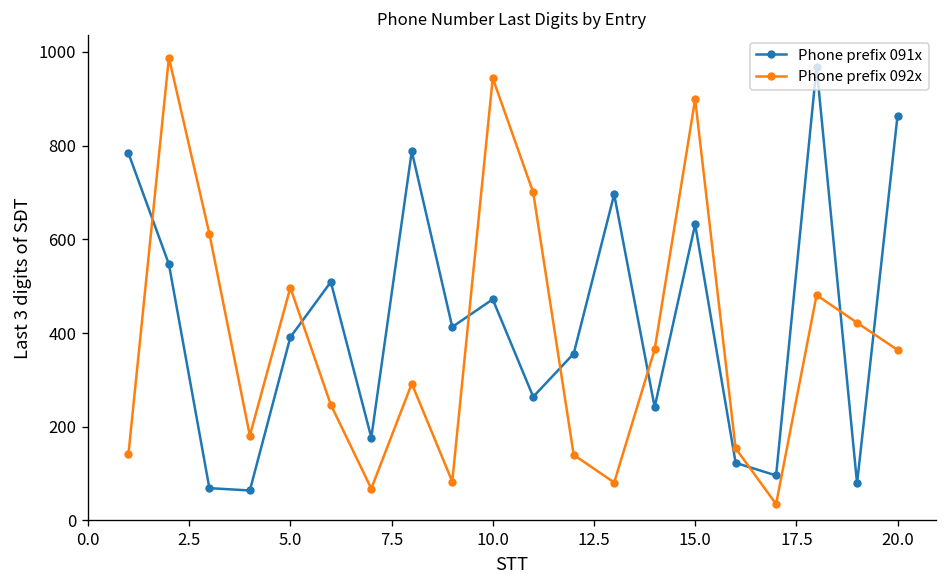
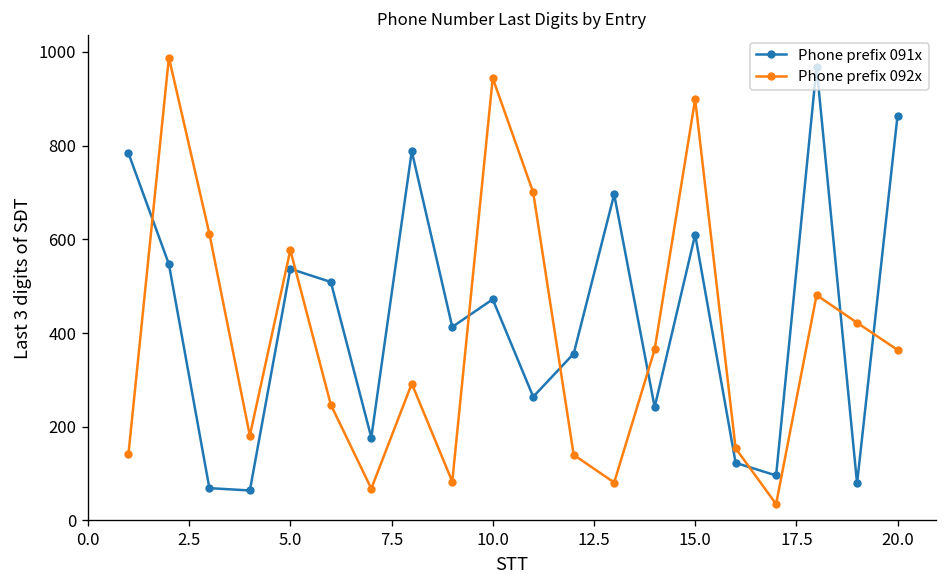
  {
    "Phone prefix 091x": {
-     "5.0": 390,
+     "5.0": 540,
      "10.0": 470,
-     "15.0": 630,
+     "15.0": 610,
      "20.0": 860
    },
    "Phone prefix 092x": {
-     "5.0": 500,
+     "5.0": 580,
      "10.0": 940,
      "15.0": 900,
      "20.0": 360
    }
  }
